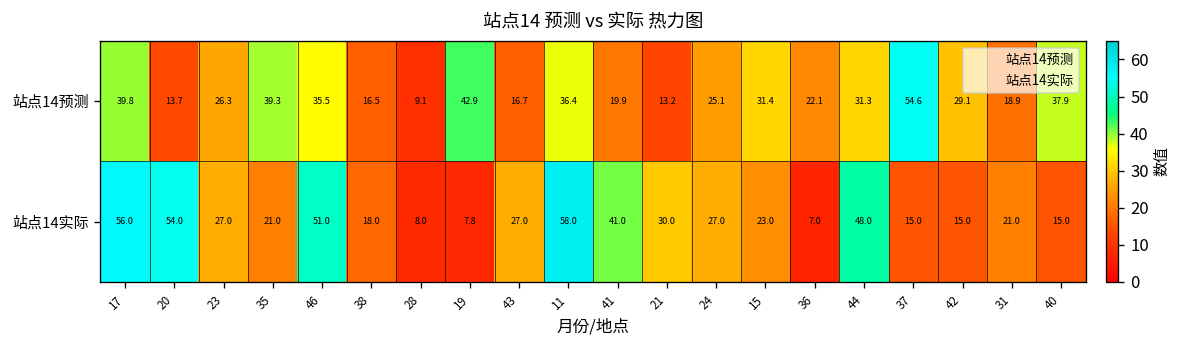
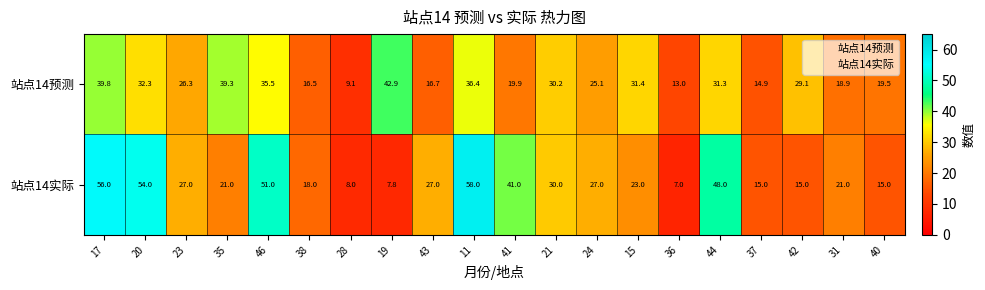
  {
    "站点14预测": {
      "17": 39.8,
-     "20": 13.7,
+     "20": 32.3,
      "23": 26.3,
      "35": 39.3,
      "46": 35.5,
      "38": 16.5,
      "28": 9.1,
      "19": 42.9,
      "43": 16.7,
      "11": 36.4,
      "41": 19.9,
-     "21": 13.2,
+     "21": 30.2,
      "24": 25.1,
      "15": 31.4,
-     "36": 22.1,
+     "36": 13.0,
      "44": 31.3,
-     "37": 54.6,
+     "37": 14.9,
      "42": 29.1,
      "31": 18.9,
-     "40": 37.9
+     "40": 19.5
    },
    "站点14实际": {
      "17": 56.0,
      "20": 54.0,
      "23": 27.0,
      "35": 21.0,
      "46": 51.0,
      "38": 18.0,
      "28": 8.0,
      "19": 7.8,
      "43": 27.0,
      "11": 58.0,
      "41": 41.0,
      "21": 30.0,
      "24": 27.0,
      "15": 23.0,
      "36": 7.0,
      "44": 48.0,
      "37": 15.0,
      "42": 15.0,
      "31": 21.0,
      "40": 15.0
    }
  }
